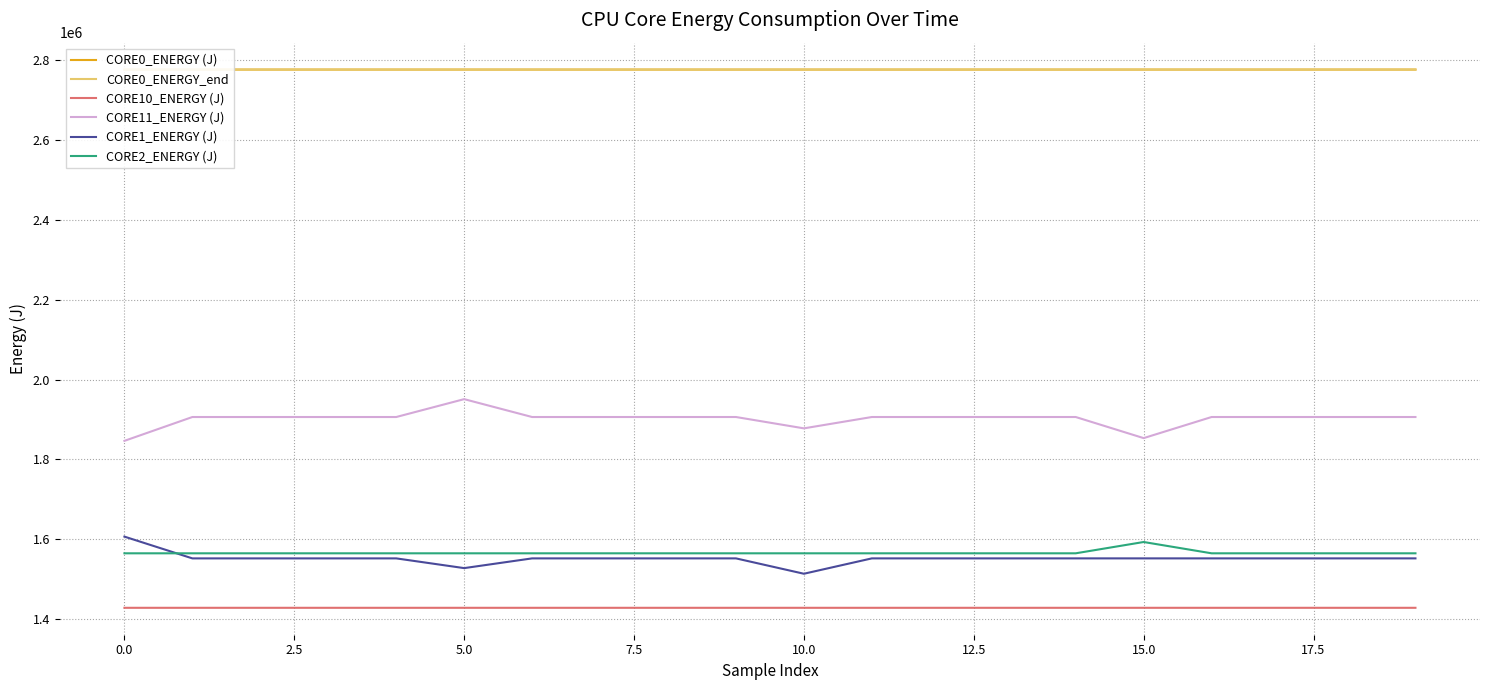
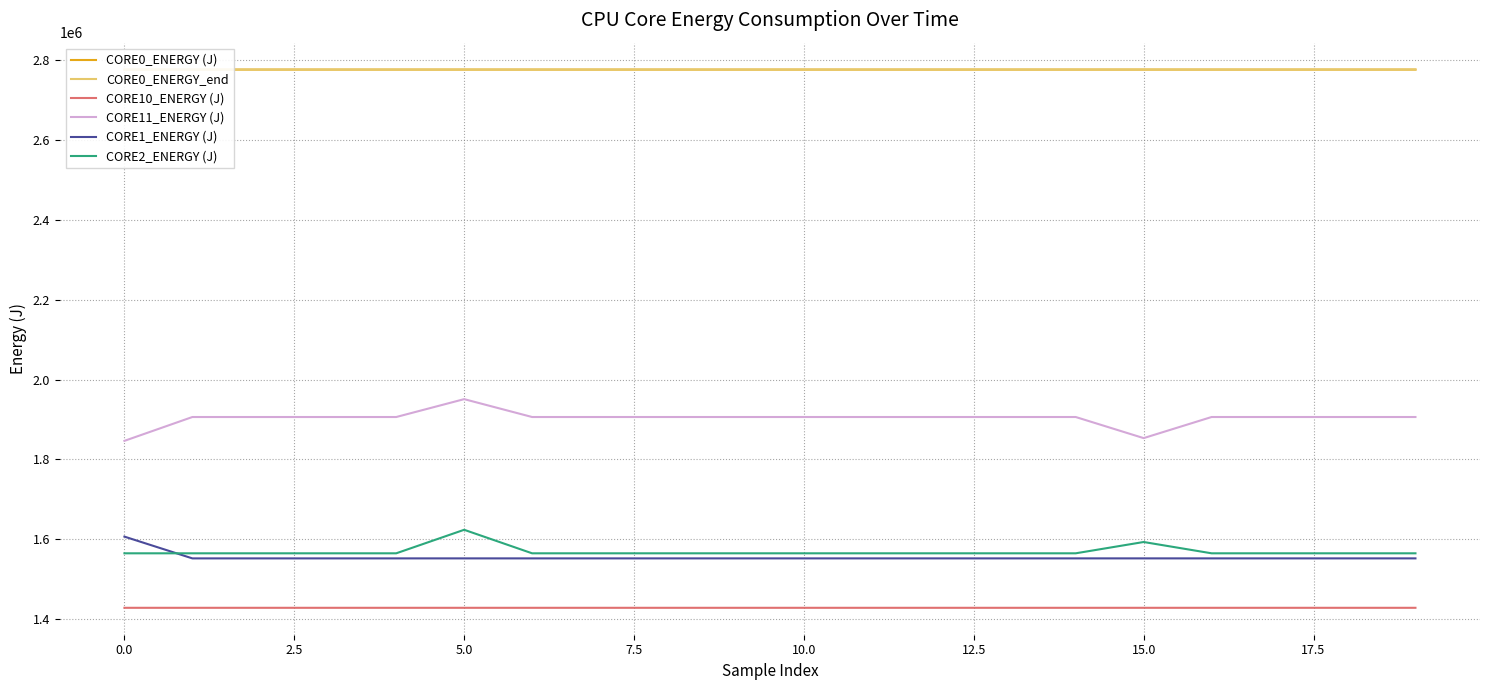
  {
    "CORE0_ENERGY_end": {
      "5.0": 2780000,
      "10.0": 2780000,
      "15.0": 2780000
    },
    "CORE10_ENERGY (J)": {
      "0.0": 1430000,
      "5.0": 1430000,
      "10.0": 1430000,
      "15.0": 1430000
    },
    "CORE11_ENERGY (J)": {
      "0.0": 1850000,
      "5.0": 1950000,
-     "10.0": 1880000,
+     "10.0": 1910000,
      "15.0": 1850000
    },
    "CORE1_ENERGY (J)": {
      "0.0": 1610000,
-     "5.0": 1530000,
-     "10.0": 1510000,
+     "5.0": 1550000,
+     "10.0": 1550000,
      "15.0": 1550000
    },
    "CORE2_ENERGY (J)": {
      "0.0": 1570000,
-     "5.0": 1570000,
+     "5.0": 1620000,
      "10.0": 1570000,
      "15.0": 1590000
    }
  }
